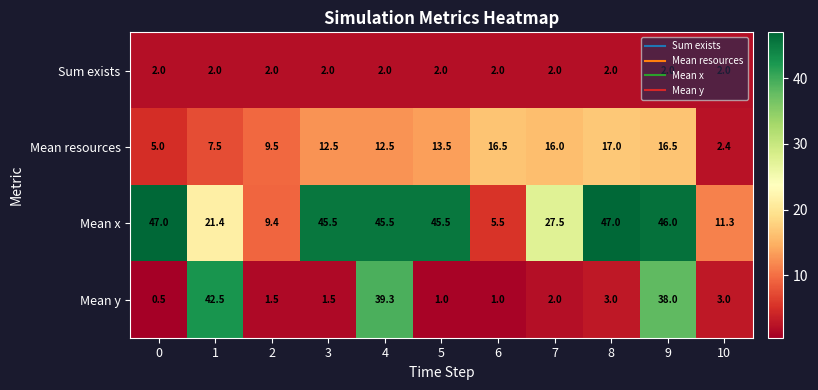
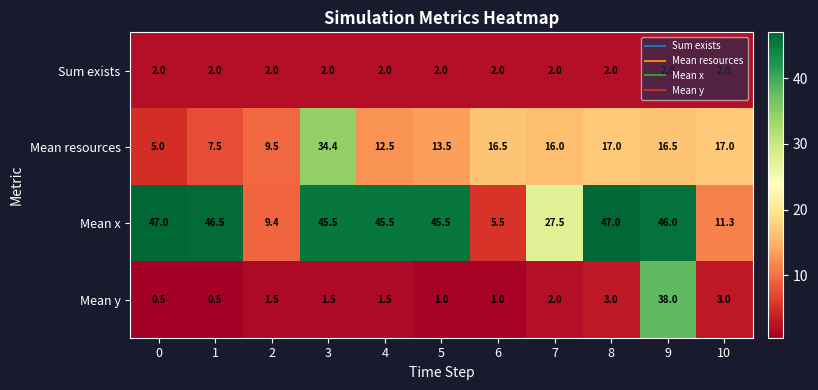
  {
    "Sum exists": {
      "0": 2.0,
      "1": 2.0,
      "2": 2.0,
      "3": 2.0,
      "4": 2.0,
      "5": 2.0,
      "6": 2.0,
      "7": 2.0,
      "8": 2.0
    },
    "Mean resources": {
      "0": 5.0,
      "1": 7.5,
      "2": 9.5,
-     "3": 12.5,
+     "3": 34.4,
      "4": 12.5,
      "5": 13.5,
      "6": 16.5,
      "7": 16.0,
      "8": 17.0,
      "9": 16.5,
-     "10": 2.4
+     "10": 17.0
    },
    "Mean x": {
      "0": 47.0,
-     "1": 21.4,
+     "1": 46.5,
      "2": 9.4,
      "3": 45.5,
      "4": 45.5,
      "5": 45.5,
      "6": 5.5,
      "7": 27.5,
      "8": 47.0,
      "9": 46.0,
      "10": 11.3
    },
    "Mean y": {
      "0": 0.5,
-     "1": 42.5,
+     "1": 0.5,
      "2": 1.5,
      "3": 1.5,
-     "4": 39.3,
+     "4": 1.5,
      "5": 1.0,
      "6": 1.0,
      "7": 2.0,
      "8": 3.0,
      "9": 38.0,
      "10": 3.0
    }
  }
